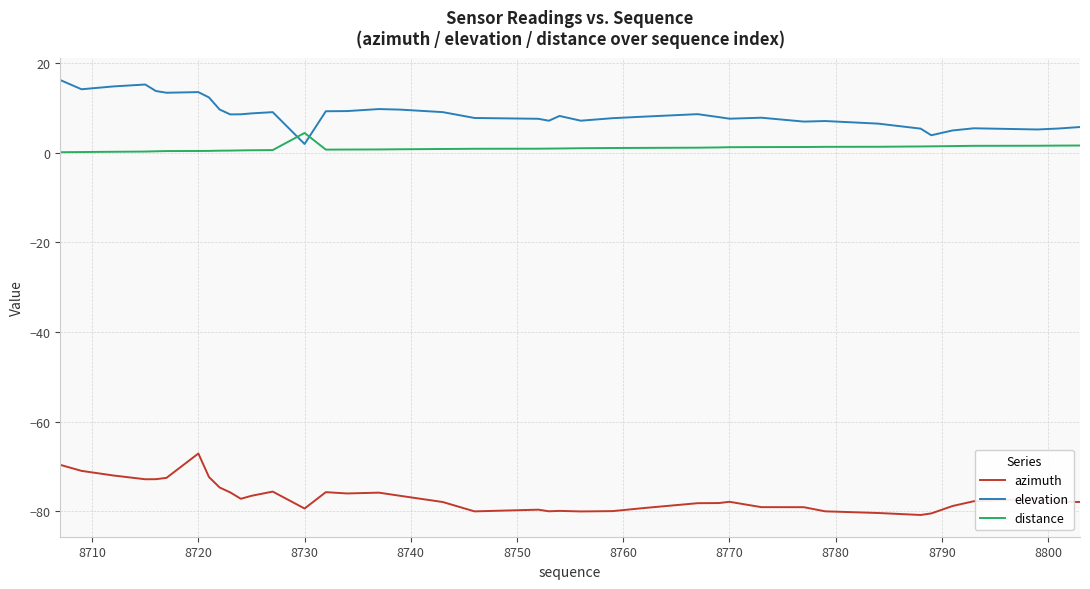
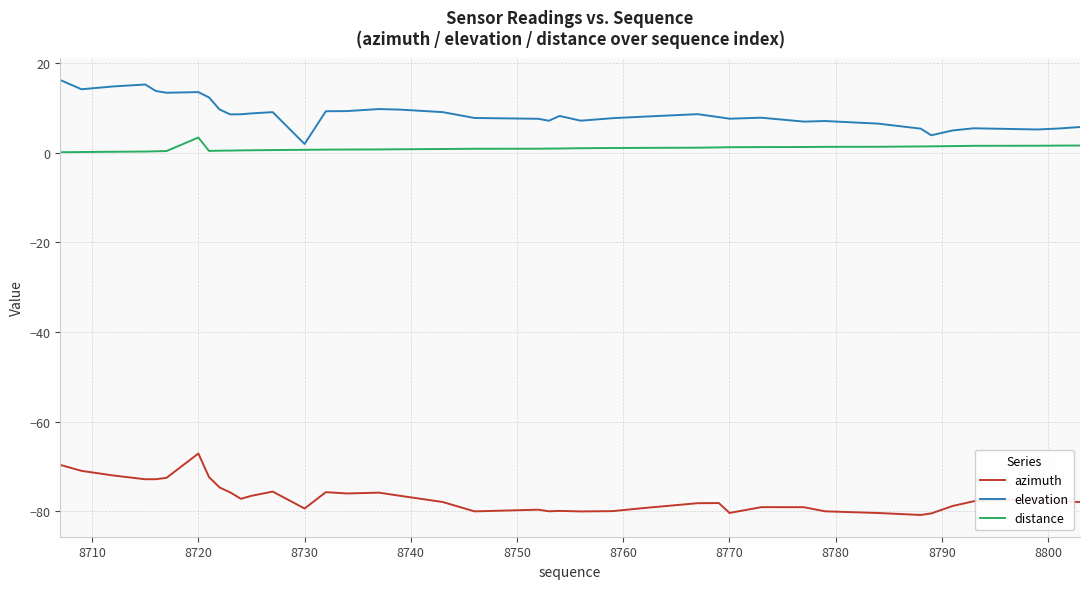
  {
    "azimuth": {
      "8720": -67,
      "8730": -79,
-     "8770": -78
+     "8770": -80
    },
    "elevation": {
      "8720": 14,
      "8730": 2,
      "8770": 8
    },
    "distance": {
-     "8720": 0,
-     "8730": 4,
+     "8720": 3,
+     "8730": 1,
      "8770": 1
    }
  }
